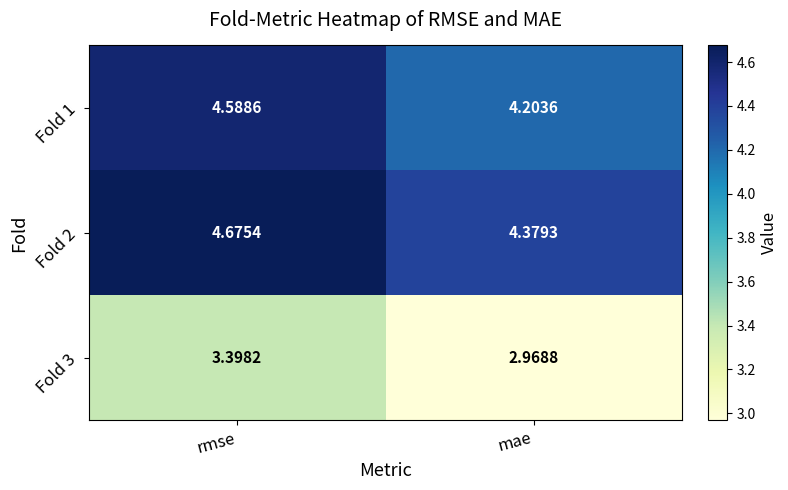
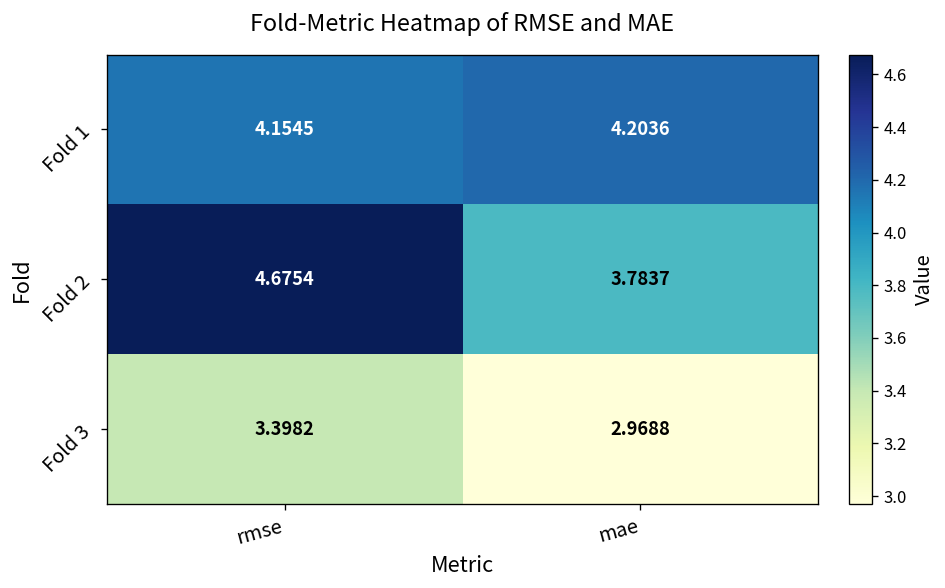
  {
    "Fold 1": {
-     "rmse": 4.5886,
+     "rmse": 4.1545,
      "mae": 4.2036
    },
    "Fold 2": {
      "rmse": 4.6754,
-     "mae": 4.3793
+     "mae": 3.7837
    },
    "Fold 3": {
      "rmse": 3.3982,
      "mae": 2.9688
    }
  }
